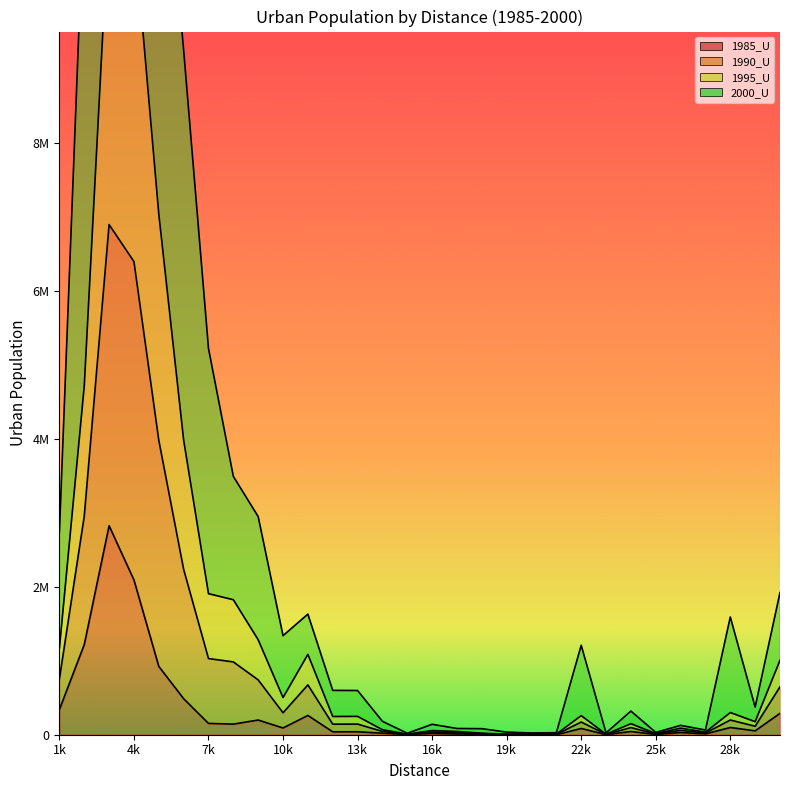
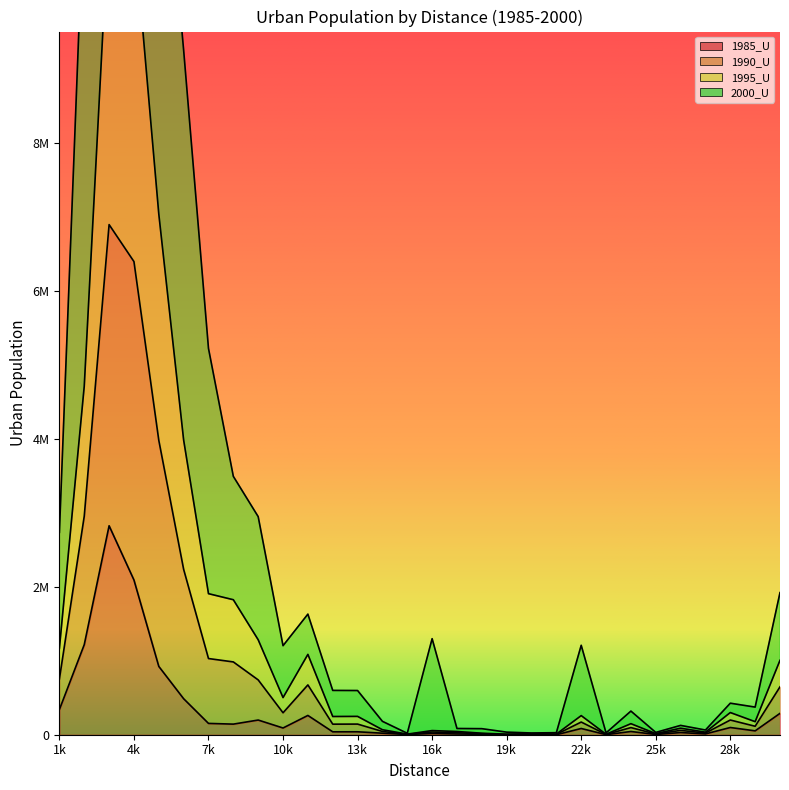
  {
    "2000_U": {
      "1k": 1600000,
      "7k": 3300000,
-     "10k": 800000,
+     "10k": 700000,
      "13k": 300000,
-     "16k": 100000,
+     "16k": 1200000,
      "22k": 1000000,
-     "28k": 1300000
+     "28k": 100000
    }
  }
